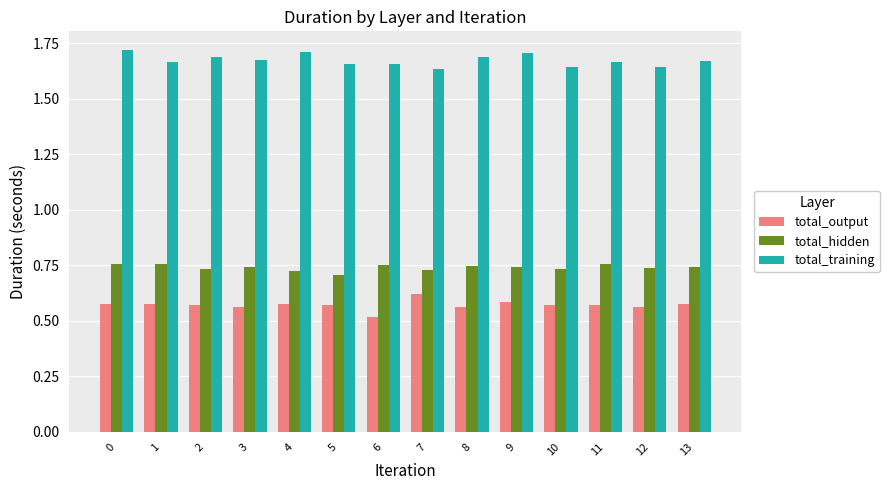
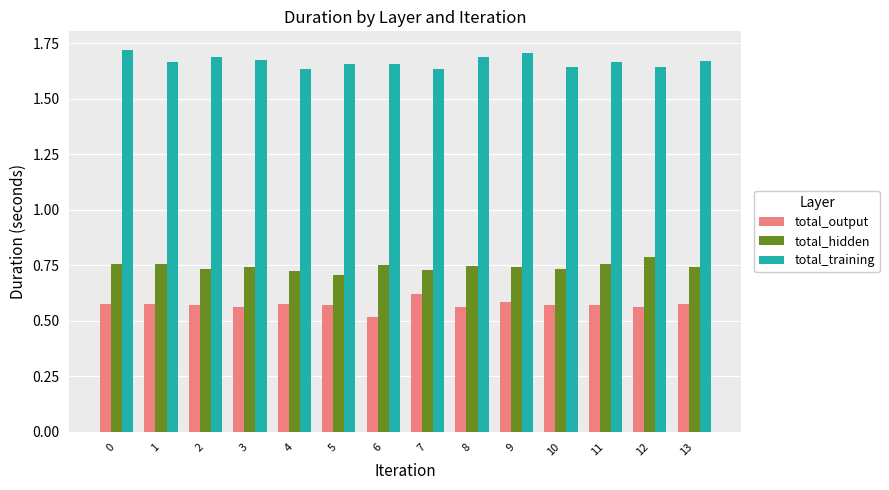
  {
    "total_output": {
      "0": 0.58,
      "1": 0.57,
      "2": 0.57,
      "3": 0.56,
      "4": 0.58,
      "5": 0.57,
      "6": 0.52,
      "7": 0.62,
      "8": 0.56,
      "9": 0.58,
      "10": 0.57,
      "11": 0.57,
      "12": 0.56,
      "13": 0.58
    },
    "total_hidden": {
      "0": 0.76,
      "1": 0.75,
      "2": 0.74,
      "3": 0.74,
      "4": 0.72,
      "5": 0.71,
      "6": 0.75,
      "7": 0.73,
      "8": 0.75,
      "9": 0.74,
      "10": 0.73,
      "11": 0.75,
-     "12": 0.74,
+     "12": 0.79,
      "13": 0.74
    },
    "total_training": {
      "0": 1.72,
      "1": 1.66,
      "2": 1.69,
      "3": 1.68,
-     "4": 1.71,
+     "4": 1.63,
      "5": 1.66,
      "6": 1.66,
      "7": 1.63,
      "8": 1.69,
      "9": 1.71,
      "10": 1.64,
      "11": 1.67,
      "12": 1.64,
      "13": 1.67
    }
  }
